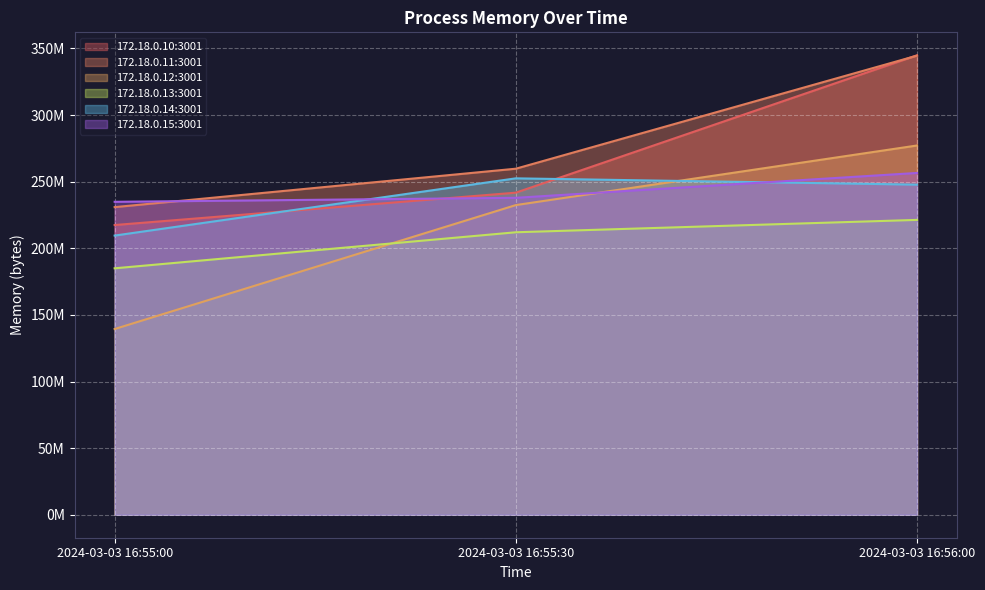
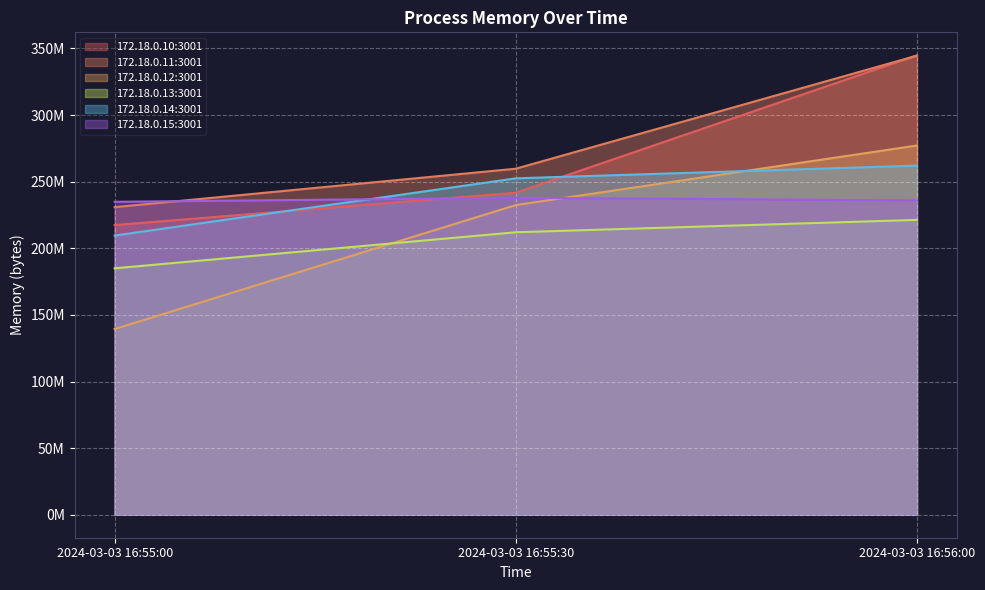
  {
    "172.18.0.14:3001": {
      "2024-03-03 16:55:00": 210000000,
      "2024-03-03 16:55:30": 252000000,
-     "2024-03-03 16:56:00": 248000000
+     "2024-03-03 16:56:00": 262000000
    },
    "172.18.0.15:3001": {
      "2024-03-03 16:55:00": 235000000,
      "2024-03-03 16:55:30": 238000000,
-     "2024-03-03 16:56:00": 257000000
+     "2024-03-03 16:56:00": 236000000
    }
  }
